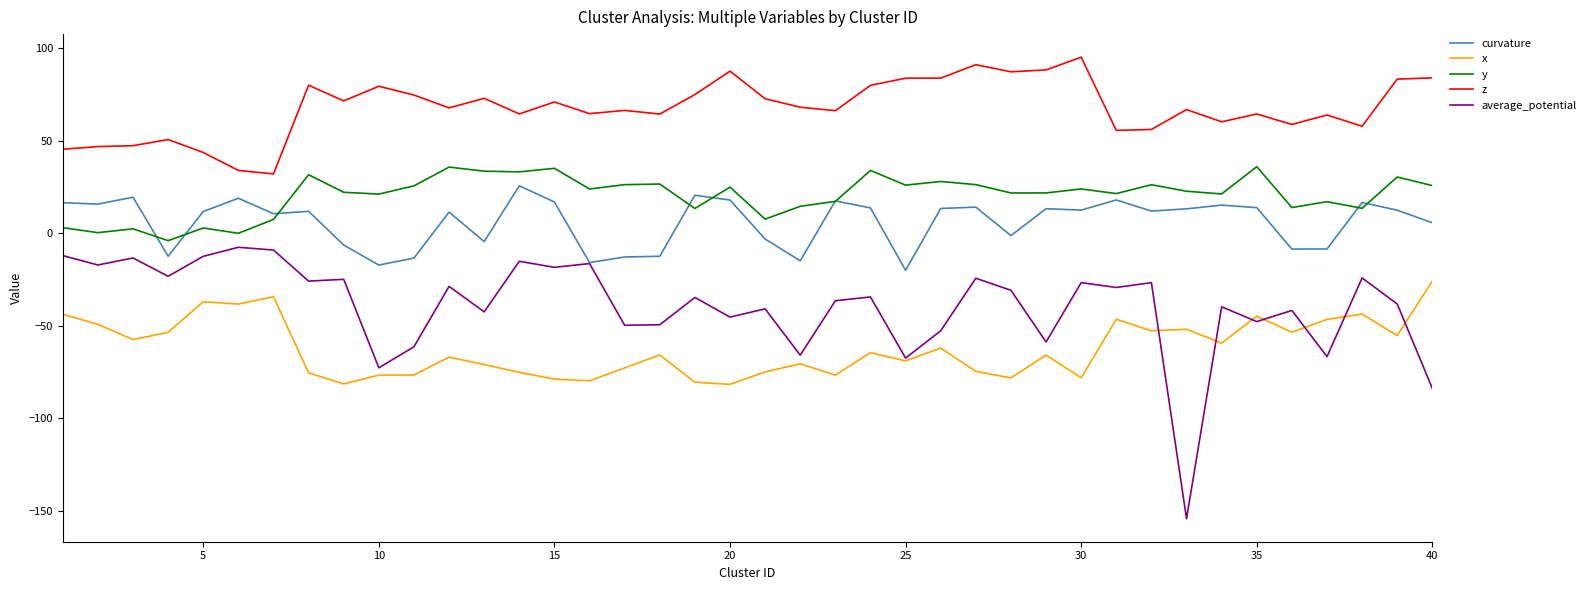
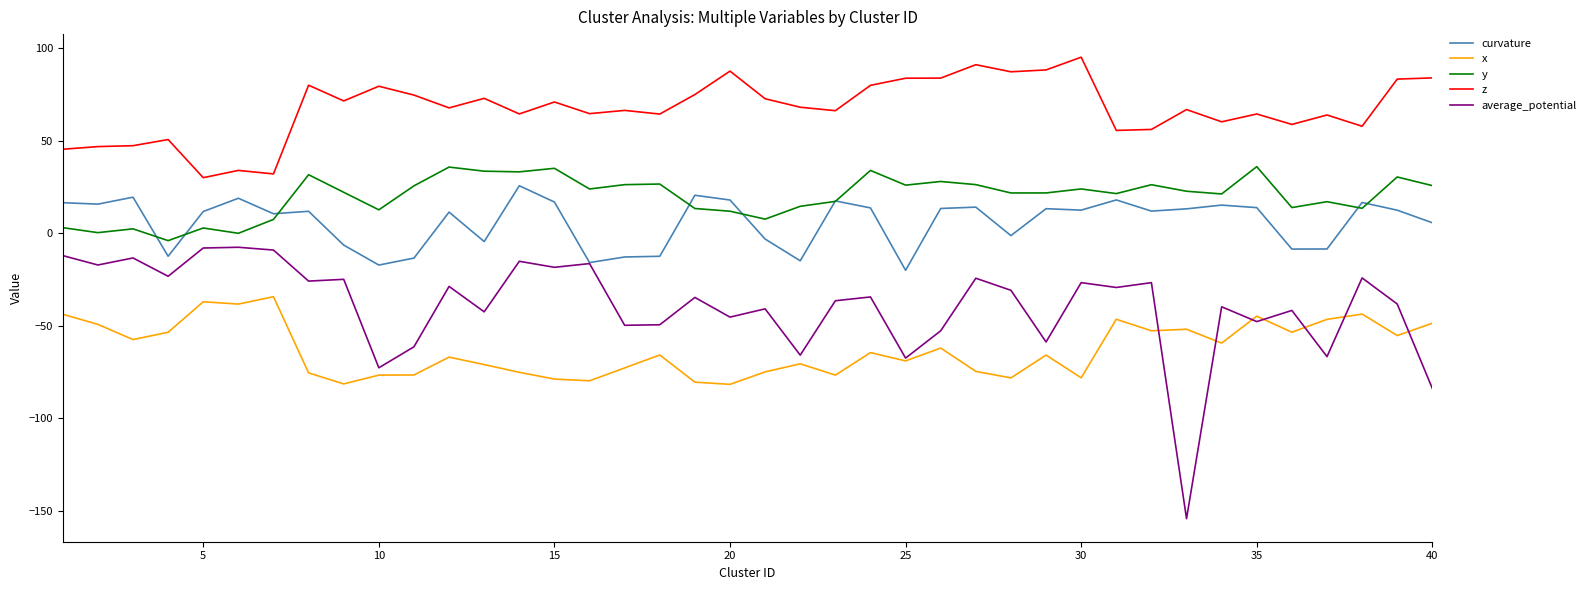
  {
    "curvature": {
      "5": 12,
      "10": -17,
      "15": 17,
      "20": 18,
      "25": -20,
      "30": 13,
      "35": 14,
      "40": 6
    },
    "x": {
      "5": -37,
      "10": -77,
      "15": -79,
      "20": -82,
      "25": -69,
      "30": -78,
      "35": -45,
-     "40": -26
+     "40": -49
    },
    "y": {
      "5": 3,
-     "10": 21,
+     "10": 13,
      "15": 35,
-     "20": 25,
+     "20": 12,
      "25": 26,
      "30": 24,
      "35": 36,
      "40": 26
    },
    "z": {
-     "5": 44,
+     "5": 30,
      "10": 80,
      "15": 71,
      "20": 88,
      "25": 84,
      "30": 95,
      "35": 65,
      "40": 84
    },
    "average_potential": {
-     "5": -12,
+     "5": -8,
      "10": -73,
      "15": -18,
      "20": -45,
      "25": -67,
      "30": -27,
      "35": -48,
      "40": -84
    }
  }
